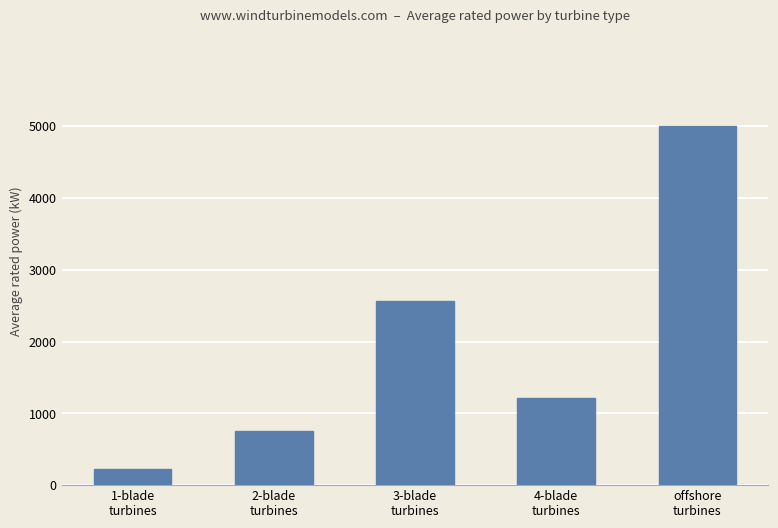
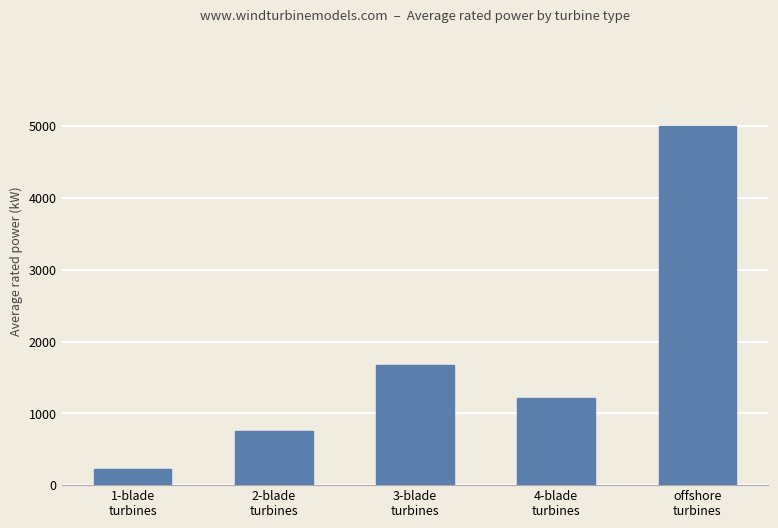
  {
    "1-blade turbines": 200,
    "2-blade turbines": 800,
-   "3-blade turbines": 2600,
+   "3-blade turbines": 1700,
    "4-blade turbines": 1200,
    "offshore turbines": 5000
  }
